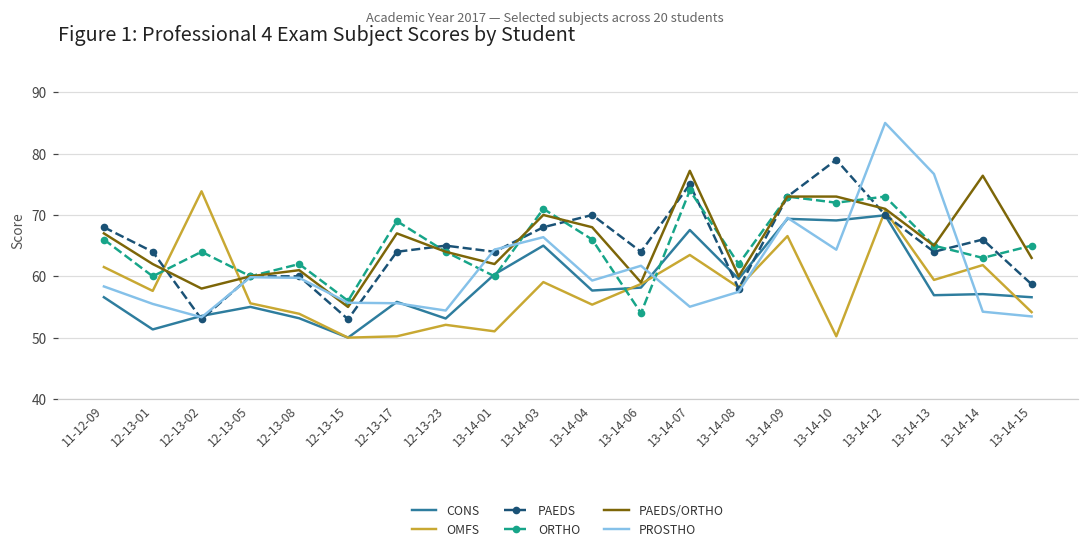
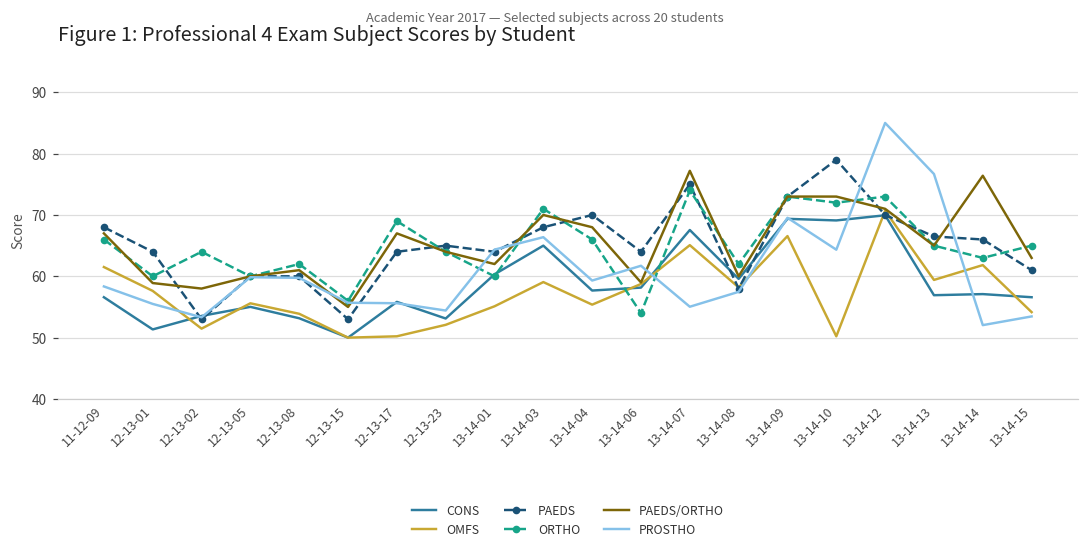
  {
    "OMFS": {
      "11-12-09": 62,
      "12-13-01": 58,
-     "12-13-02": 74,
+     "12-13-02": 51,
      "12-13-05": 56,
      "12-13-08": 54,
      "12-13-17": 50,
      "12-13-23": 52,
-     "13-14-01": 51,
+     "13-14-01": 55,
      "13-14-03": 59,
      "13-14-04": 55,
-     "13-14-07": 63,
+     "13-14-07": 65,
      "13-14-09": 67,
      "13-14-10": 50,
      "13-14-13": 59,
      "13-14-14": 62,
      "13-14-15": 54
    },
    "PAEDS": {
      "11-12-09": 68,
      "12-13-01": 64,
      "12-13-15": 53,
      "12-13-17": 64,
      "12-13-23": 65,
      "13-14-03": 68,
      "13-14-04": 70,
      "13-14-06": 64,
      "13-14-07": 75,
      "13-14-10": 79,
-     "13-14-13": 64,
+     "13-14-13": 67,
      "13-14-14": 66,
-     "13-14-15": 59
+     "13-14-15": 61
    },
    "PAEDS/ORTHO": {
      "11-12-09": 67,
-     "12-13-01": 62,
+     "12-13-01": 59,
      "12-13-02": 58,
      "12-13-08": 61,
      "12-13-15": 55,
      "12-13-17": 67,
      "13-14-01": 62,
      "13-14-03": 70,
      "13-14-04": 68,
      "13-14-07": 77,
      "13-14-10": 73,
      "13-14-14": 76,
      "13-14-15": 63
    },
    "PROSTHO": {
      "11-12-09": 58,
      "12-13-01": 56,
      "12-13-23": 54,
      "13-14-03": 66,
      "13-14-04": 59,
      "13-14-06": 62,
      "13-14-07": 55,
      "13-14-08": 57,
      "13-14-10": 64,
      "13-14-12": 85,
      "13-14-13": 77,
-     "13-14-14": 54,
+     "13-14-14": 52,
      "13-14-15": 53
    }
  }
